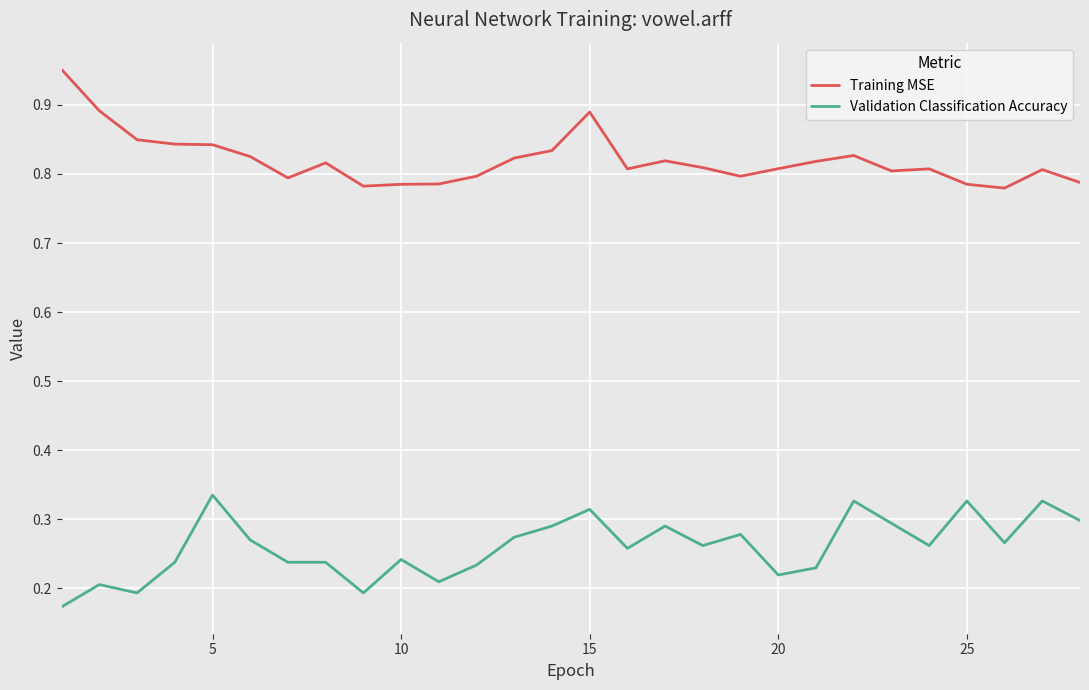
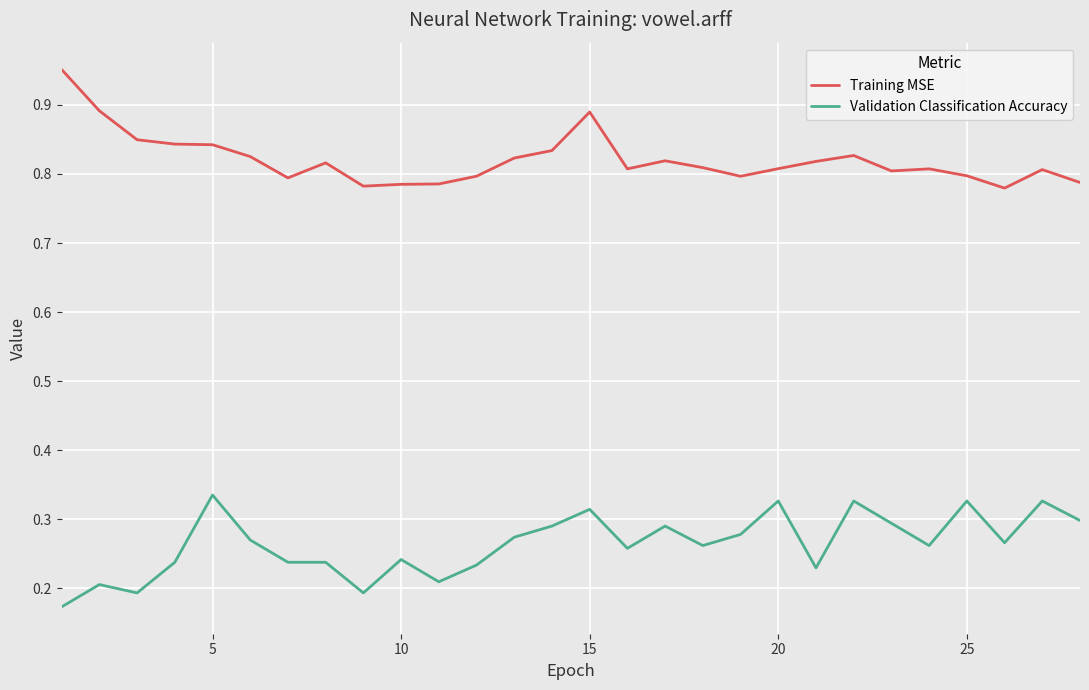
  {
    "Training MSE": {
      "5": 0.84,
      "10": 0.78,
      "15": 0.89,
      "20": 0.81,
-     "25": 0.79
+     "25": 0.80
    },
    "Validation Classification Accuracy": {
      "5": 0.34,
      "10": 0.24,
      "15": 0.31,
-     "20": 0.22,
+     "20": 0.33,
      "25": 0.33
    }
  }
